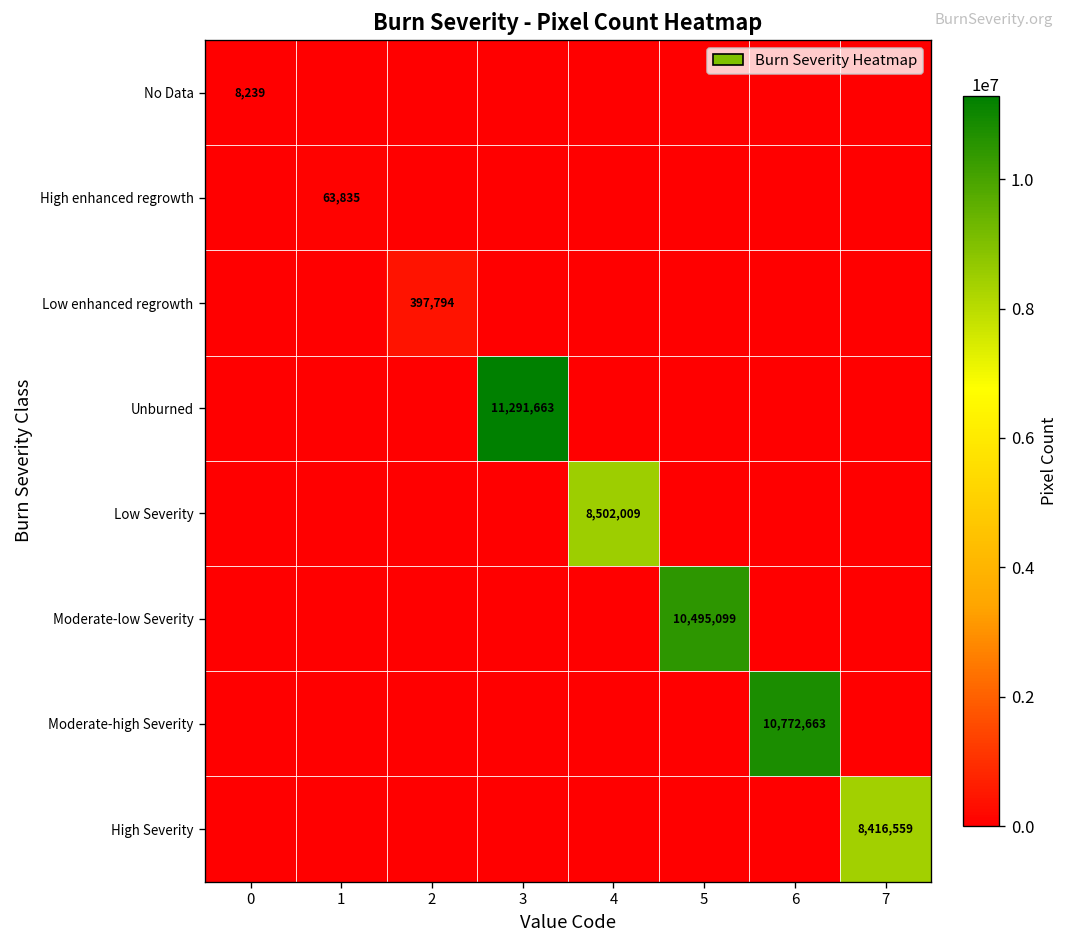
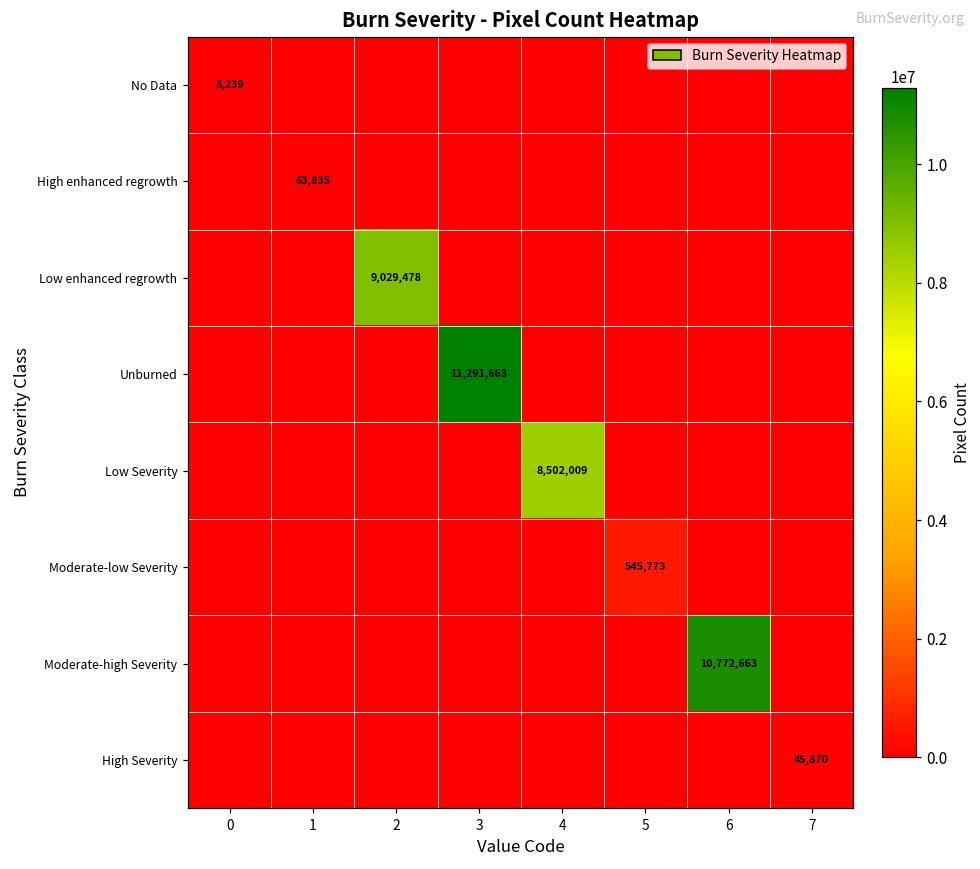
  {
    "No Data": {
      "0": "8,239"
    },
    "High enhanced regrowth": {
      "1": "63,835"
    },
    "Low enhanced regrowth": {
-     "2": "397,794"
+     "2": "9,029,478"
    },
    "Unburned": {
      "3": "11,291,663"
    },
    "Low Severity": {
      "4": "8,502,009"
    },
    "Moderate-low Severity": {
-     "5": "10,495,099"
+     "5": "545,773"
    },
    "Moderate-high Severity": {
      "6": "10,772,663"
    },
    "High Severity": {
-     "7": "8,416,559"
+     "7": "45,870"
    }
  }
